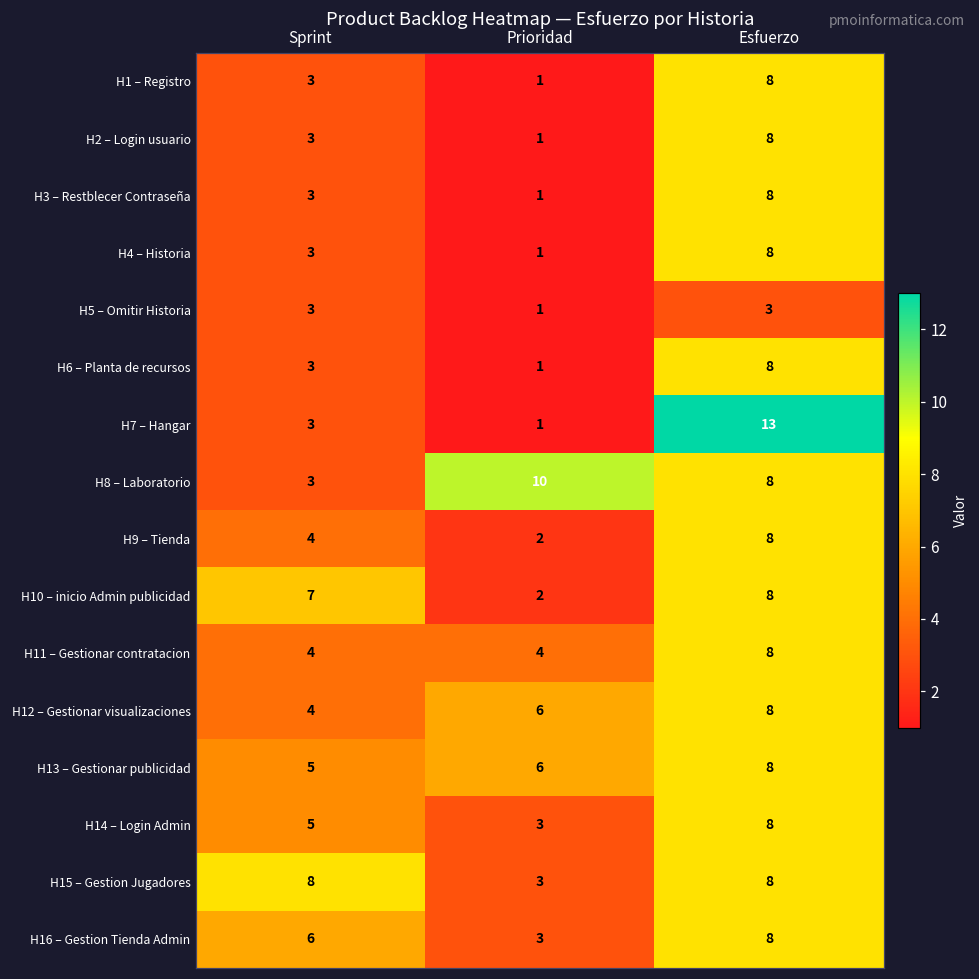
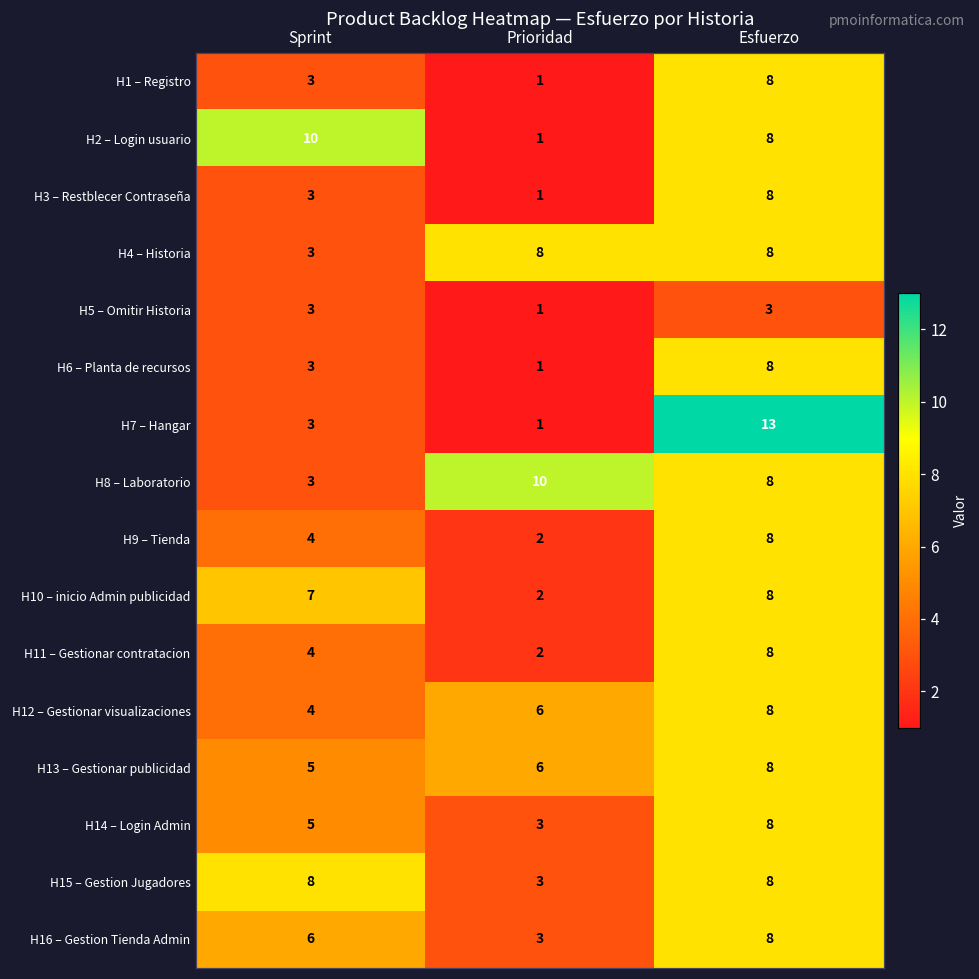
  {
    "H1 – Registro": {
      "Sprint": 3,
      "Prioridad": 1,
      "Esfuerzo": 8
    },
    "H2 – Login usuario": {
-     "Sprint": 3,
+     "Sprint": 10,
      "Prioridad": 1,
      "Esfuerzo": 8
    },
    "H3 – Restblecer Contraseña": {
      "Sprint": 3,
      "Prioridad": 1,
      "Esfuerzo": 8
    },
    "H4 – Historia": {
      "Sprint": 3,
-     "Prioridad": 1,
+     "Prioridad": 8,
      "Esfuerzo": 8
    },
    "H5 – Omitir Historia": {
      "Sprint": 3,
      "Prioridad": 1,
      "Esfuerzo": 3
    },
    "H6 – Planta de recursos": {
      "Sprint": 3,
      "Prioridad": 1,
      "Esfuerzo": 8
    },
    "H7 – Hangar": {
      "Sprint": 3,
      "Prioridad": 1,
      "Esfuerzo": 13
    },
    "H8 – Laboratorio": {
      "Sprint": 3,
      "Prioridad": 10,
      "Esfuerzo": 8
    },
    "H9 – Tienda": {
      "Sprint": 4,
      "Prioridad": 2,
      "Esfuerzo": 8
    },
    "H10 – inicio Admin publicidad": {
      "Sprint": 7,
      "Prioridad": 2,
      "Esfuerzo": 8
    },
    "H11 – Gestionar contratacion": {
      "Sprint": 4,
-     "Prioridad": 4,
+     "Prioridad": 2,
      "Esfuerzo": 8
    },
    "H12 – Gestionar visualizaciones": {
      "Sprint": 4,
      "Prioridad": 6,
      "Esfuerzo": 8
    },
    "H13 – Gestionar publicidad": {
      "Sprint": 5,
      "Prioridad": 6,
      "Esfuerzo": 8
    },
    "H14 – Login Admin": {
      "Sprint": 5,
      "Prioridad": 3,
      "Esfuerzo": 8
    },
    "H15 – Gestion Jugadores": {
      "Sprint": 8,
      "Prioridad": 3,
      "Esfuerzo": 8
    },
    "H16 – Gestion Tienda Admin": {
      "Sprint": 6,
      "Prioridad": 3,
      "Esfuerzo": 8
    }
  }
